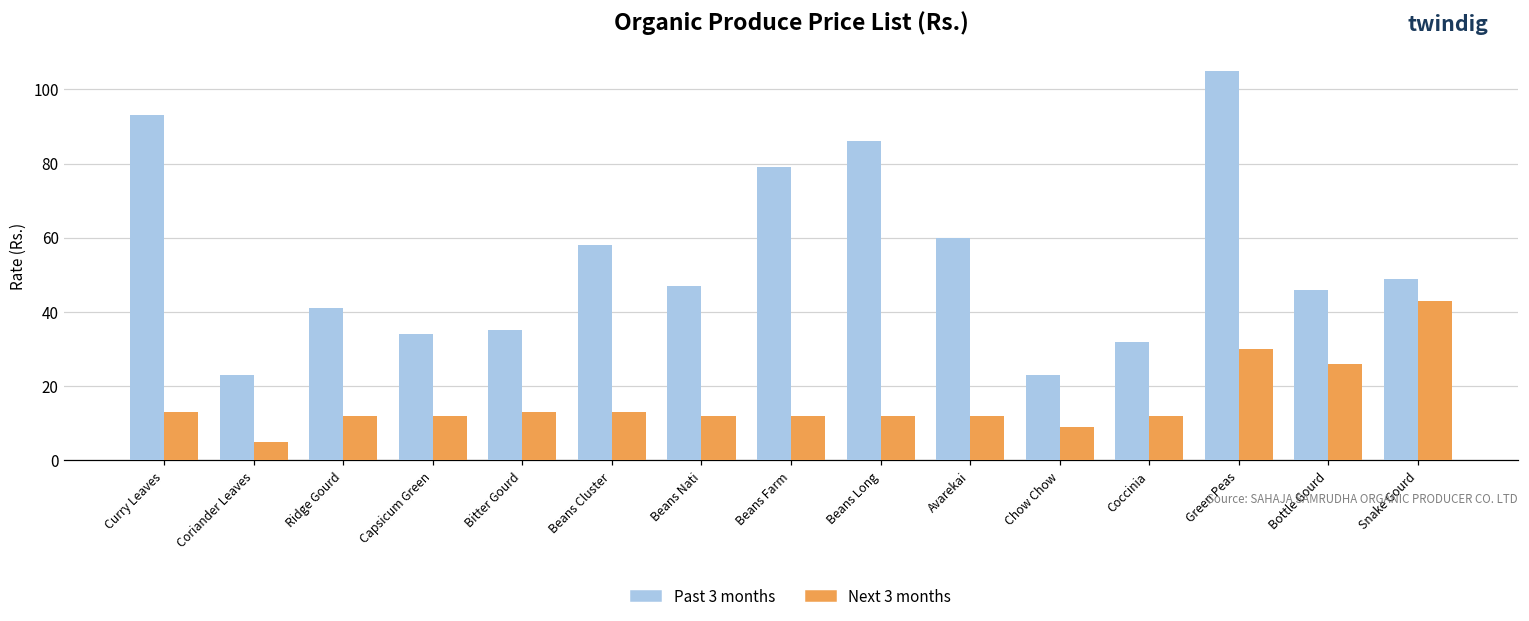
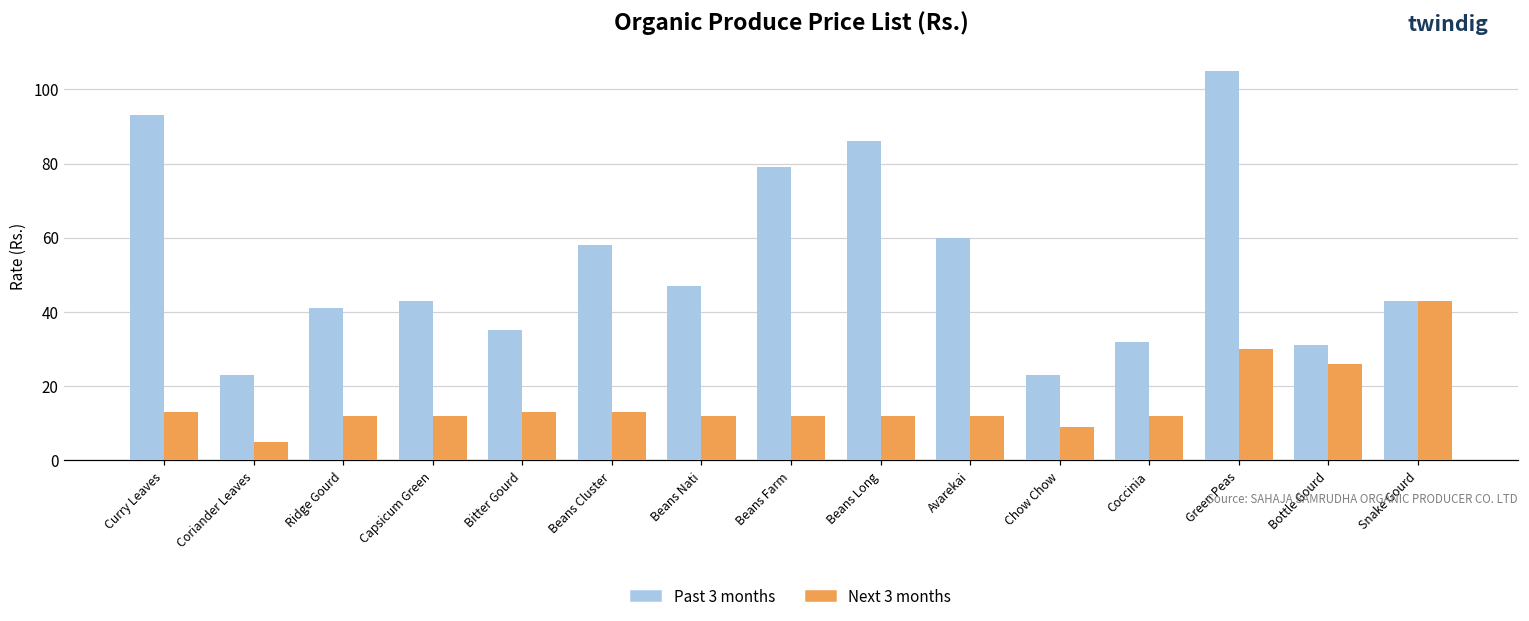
  {
    "Past 3 months": {
      "Curry Leaves": 93,
      "Coriander Leaves": 23,
      "Ridge Gourd": 41,
-     "Capsicum Green": 34,
+     "Capsicum Green": 43,
      "Bitter Gourd": 35,
      "Beans Cluster": 58,
      "Beans Nati": 47,
      "Beans Farm": 79,
      "Beans Long": 86,
      "Avarekai": 60,
      "Chow Chow": 23,
      "Coccinia": 32,
      "Green Peas": 105,
-     "Bottle Gourd": 46,
-     "Snake Gourd": 49
+     "Bottle Gourd": 31,
+     "Snake Gourd": 43
    },
    "Next 3 months": {
      "Curry Leaves": 13,
      "Coriander Leaves": 5,
      "Ridge Gourd": 12,
      "Capsicum Green": 12,
      "Bitter Gourd": 13,
      "Beans Cluster": 13,
      "Beans Nati": 12,
      "Beans Farm": 12,
      "Beans Long": 12,
      "Avarekai": 12,
      "Chow Chow": 9,
      "Coccinia": 12,
      "Green Peas": 30,
      "Bottle Gourd": 26,
      "Snake Gourd": 43
    }
  }
